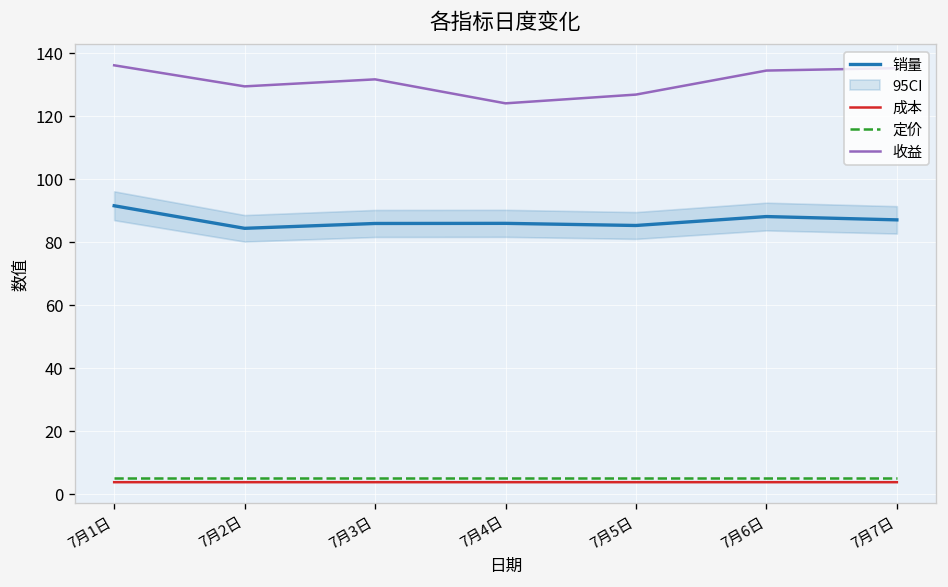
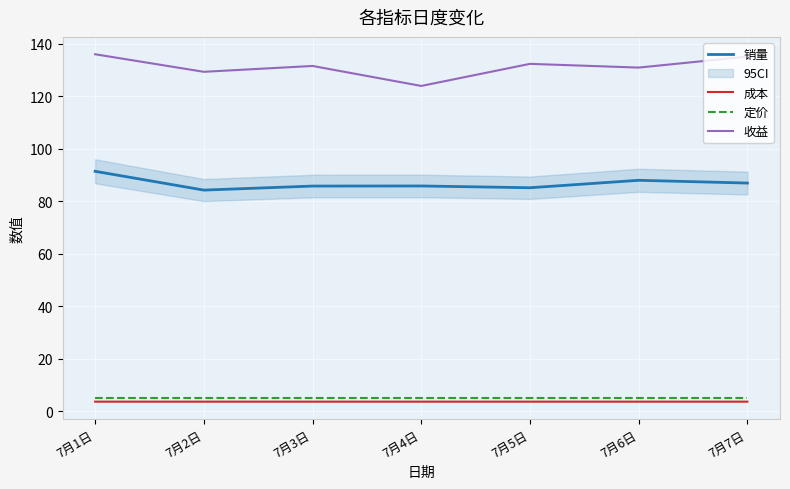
  {
    "成本": {
      "7月1日": 4,
      "7月2日": 4,
      "7月3日": 4,
      "7月4日": 4,
      "7月5日": 4,
      "7月6日": 4,
      "7月7日": 4
    },
    "定价": {
      "7月1日": 5,
      "7月2日": 5,
      "7月3日": 5,
      "7月4日": 5,
      "7月5日": 5,
      "7月6日": 5,
      "7月7日": 5
    },
    "收益": {
      "7月1日": 136,
      "7月2日": 129,
      "7月3日": 132,
      "7月4日": 124,
-     "7月5日": 127,
-     "7月6日": 134
+     "7月5日": 132,
+     "7月6日": 131
    }
  }
